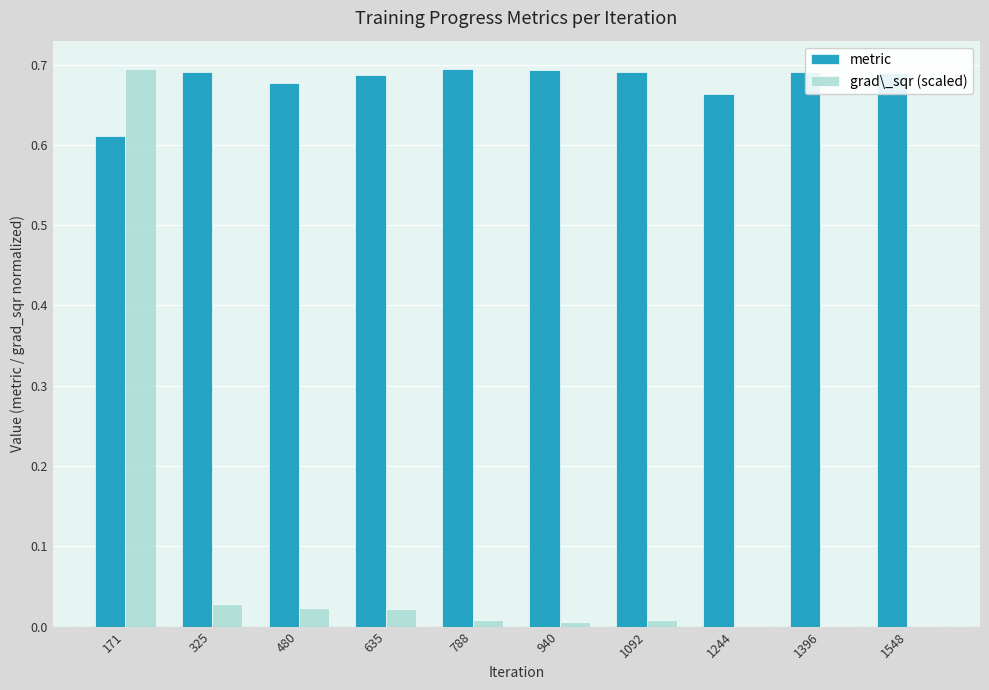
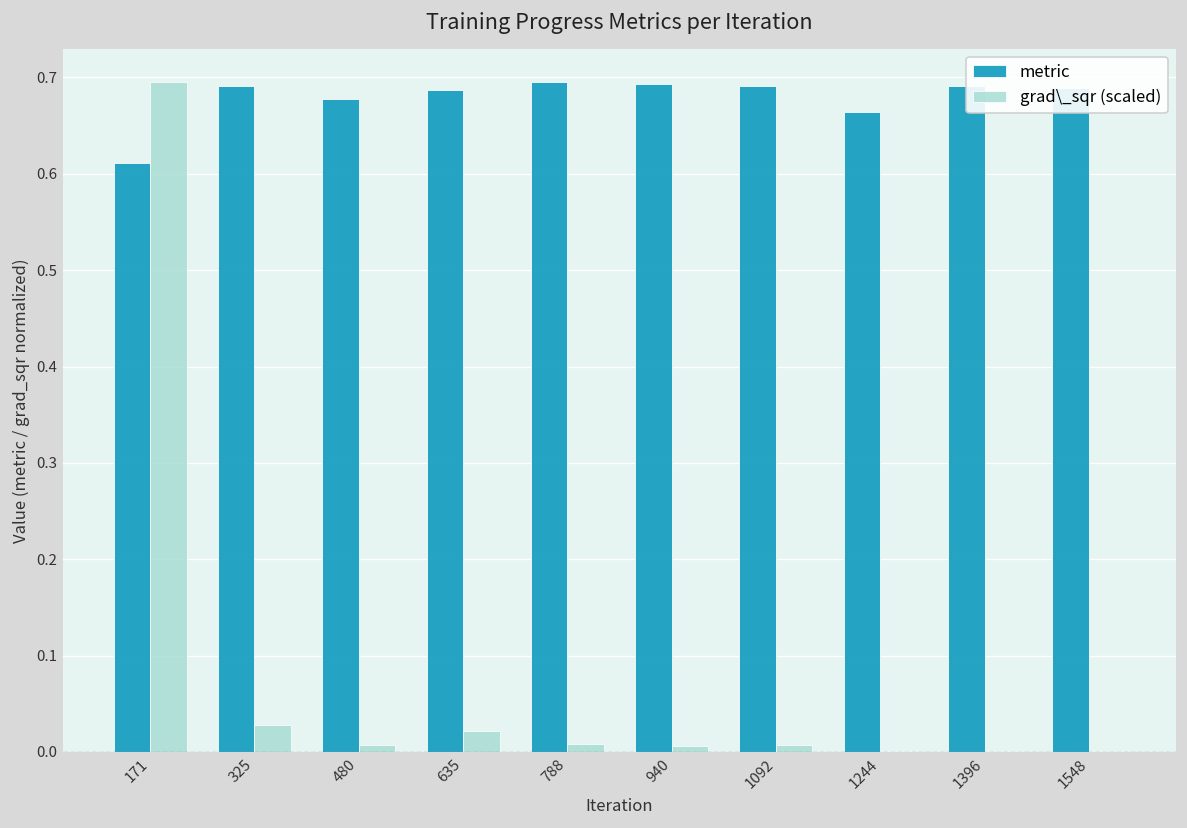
  {
    "metric": {
      "171": 0.61,
      "325": 0.69,
      "480": 0.68,
      "635": 0.69,
      "788": 0.70,
      "940": 0.69,
      "1092": 0.69,
      "1244": 0.66,
      "1396": 0.69
    },
    "grad\\_sqr (scaled)": {
      "171": 0.70,
      "325": 0.03,
-     "480": 0.02,
+     "480": 0.01,
      "635": 0.02,
      "788": 0.01,
      "940": 0.01,
      "1092": 0.01
    }
  }
